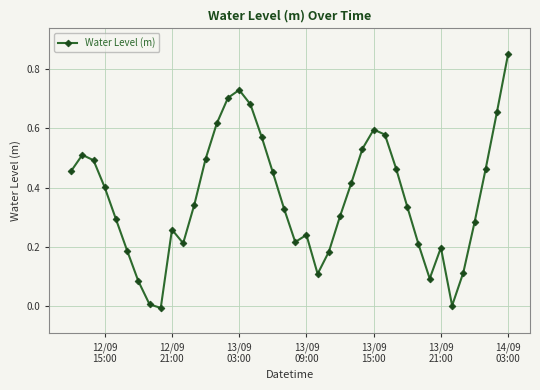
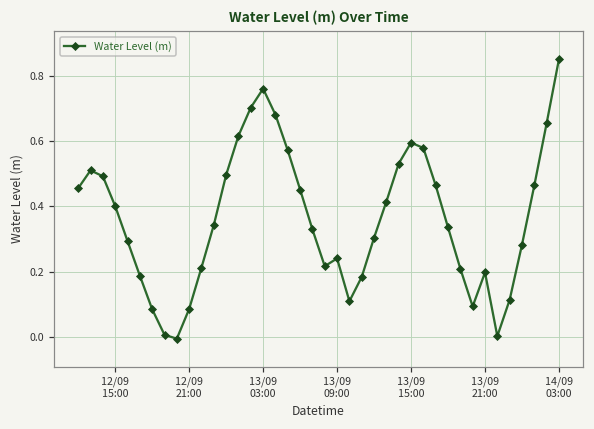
  {
    "12/09 15:00": 0.40,
-   "12/09 21:00": 0.26,
-   "13/09 03:00": 0.73,
+   "12/09 21:00": 0.09,
+   "13/09 03:00": 0.76,
    "13/09 09:00": 0.24,
    "13/09 15:00": 0.60,
    "13/09 21:00": 0.20,
    "14/09 03:00": 0.85
  }
